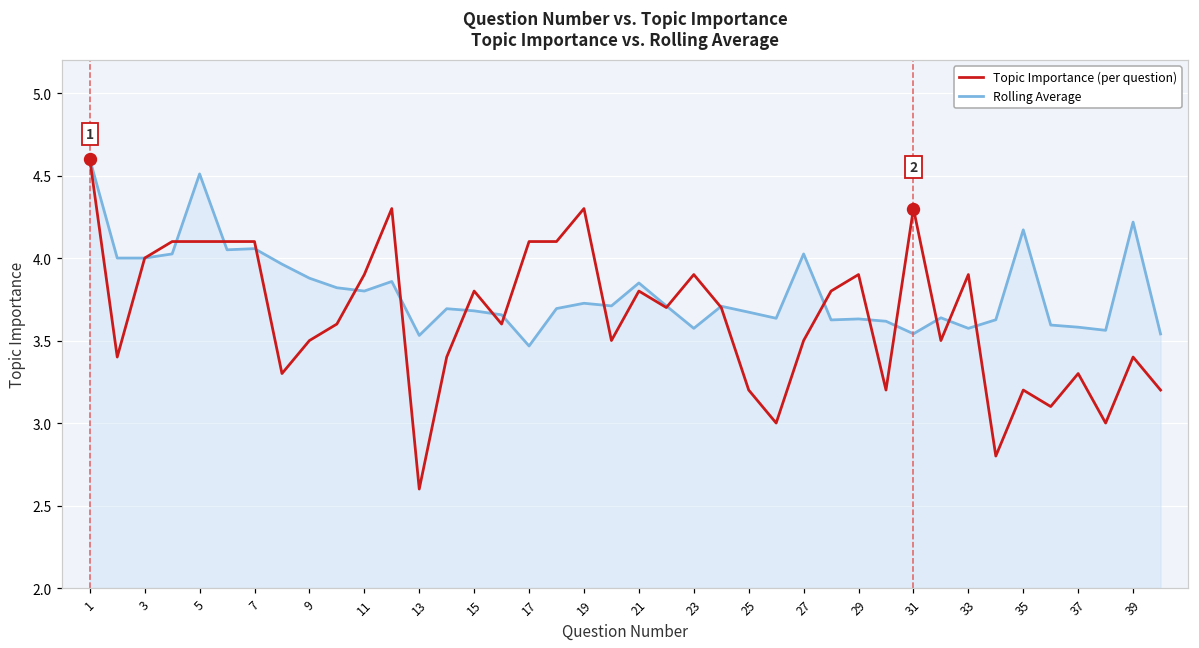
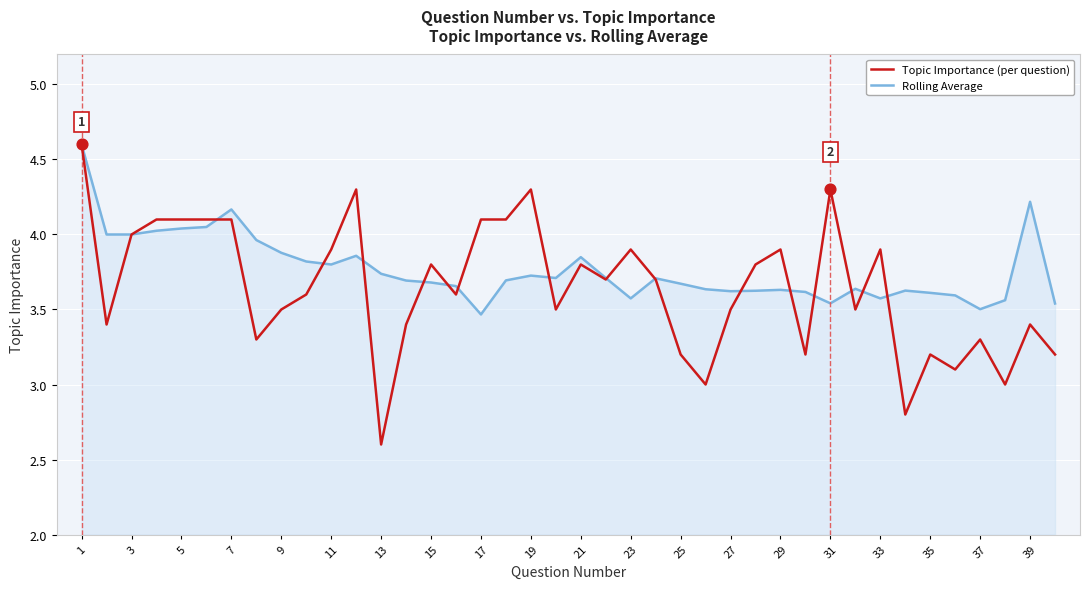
  {
    "Rolling Average": {
-     "5": 4.51,
-     "7": 4.06,
+     "5": 4.04,
+     "7": 4.17,
      "9": 3.88,
      "11": 3.80,
-     "13": 3.53,
+     "13": 3.74,
      "15": 3.68,
      "17": 3.47,
      "19": 3.73,
      "21": 3.85,
      "23": 3.57,
      "25": 3.67,
-     "27": 4.03,
+     "27": 3.62,
      "29": 3.63,
      "31": 3.54,
      "33": 3.57,
-     "35": 4.17,
-     "37": 3.58,
+     "35": 3.61,
+     "37": 3.50,
      "39": 4.22
    }
  }
